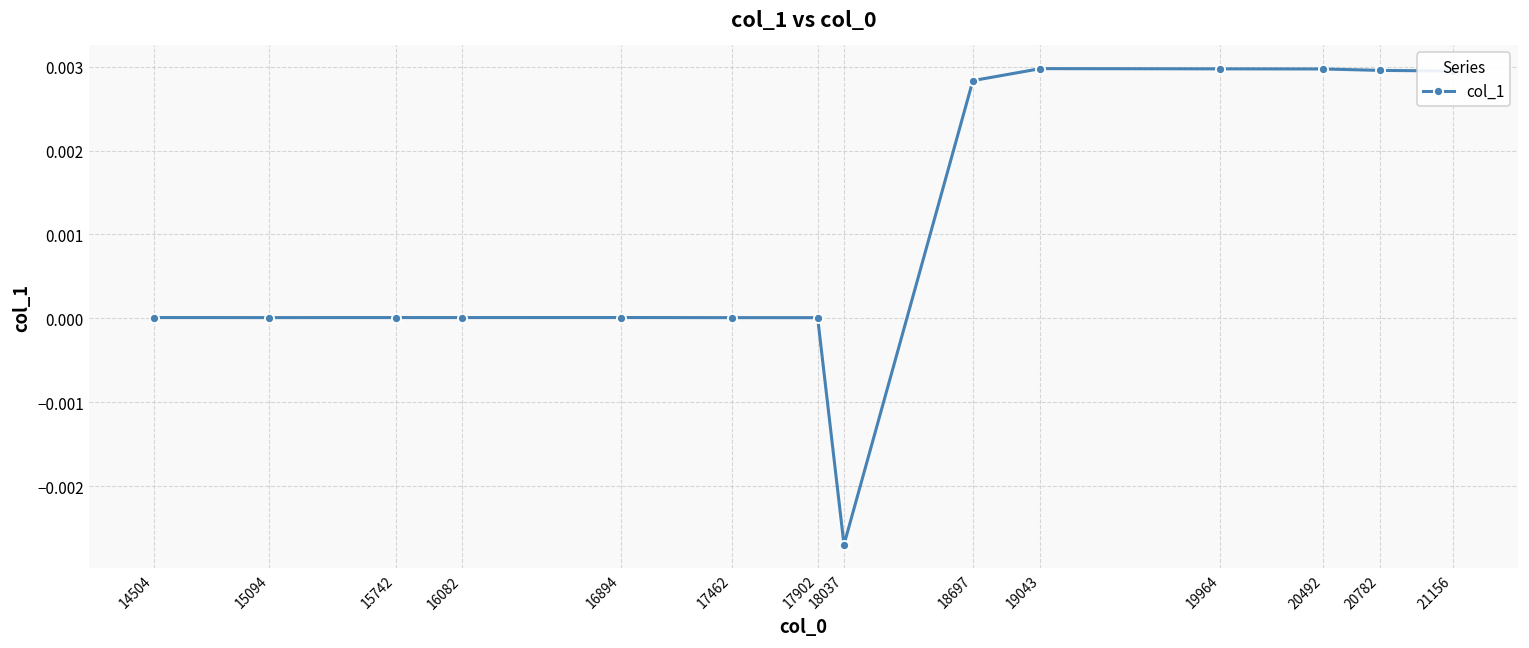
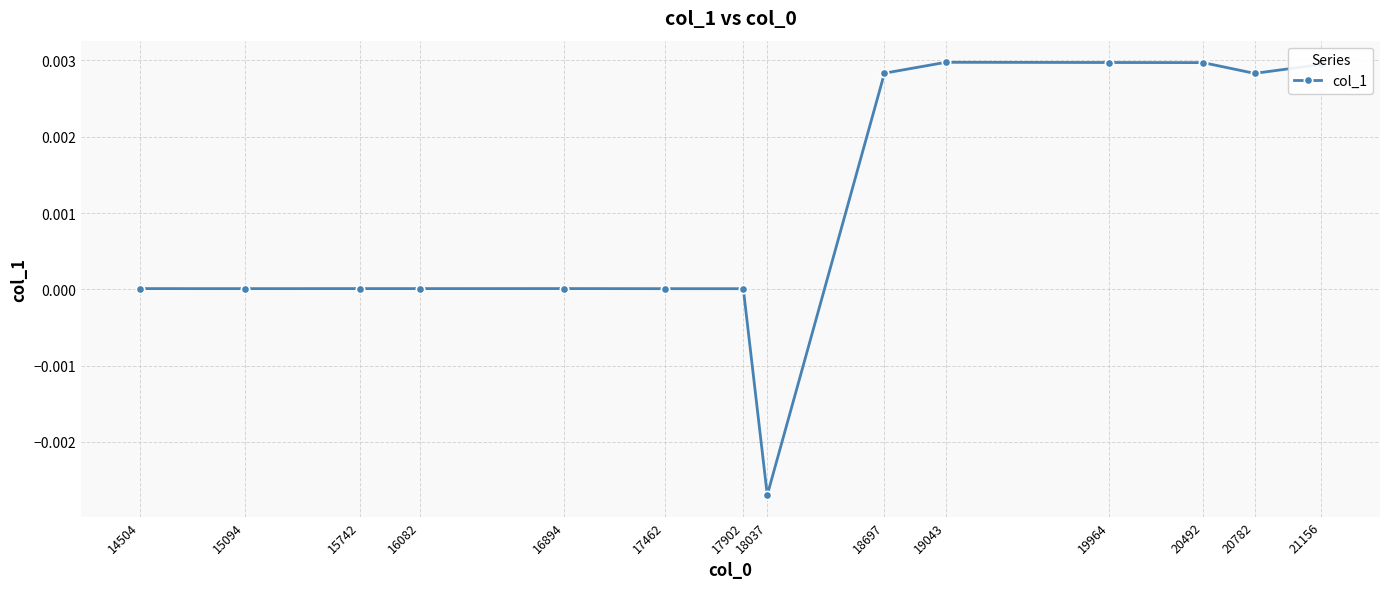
  {
    "14504": 0.0000,
    "15094": 0.0000,
    "15742": 0.0000,
    "16082": 0.0000,
    "16894": 0.0000,
    "17462": 0.0000,
    "17902": 0.0000,
    "18037": -0.0027,
    "18697": 0.0028,
    "19043": 0.0030,
    "19964": 0.0030,
    "20492": 0.0030,
-   "20782": 0.0030
+   "20782": 0.0028
  }
